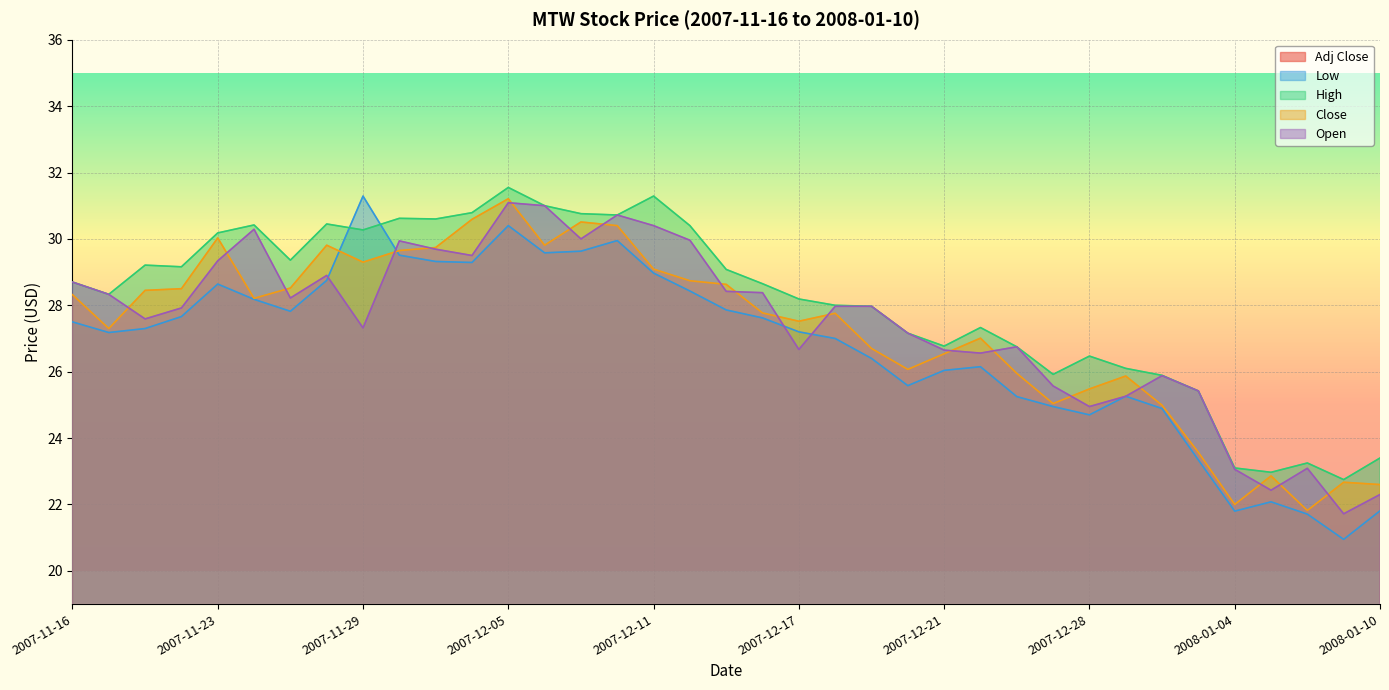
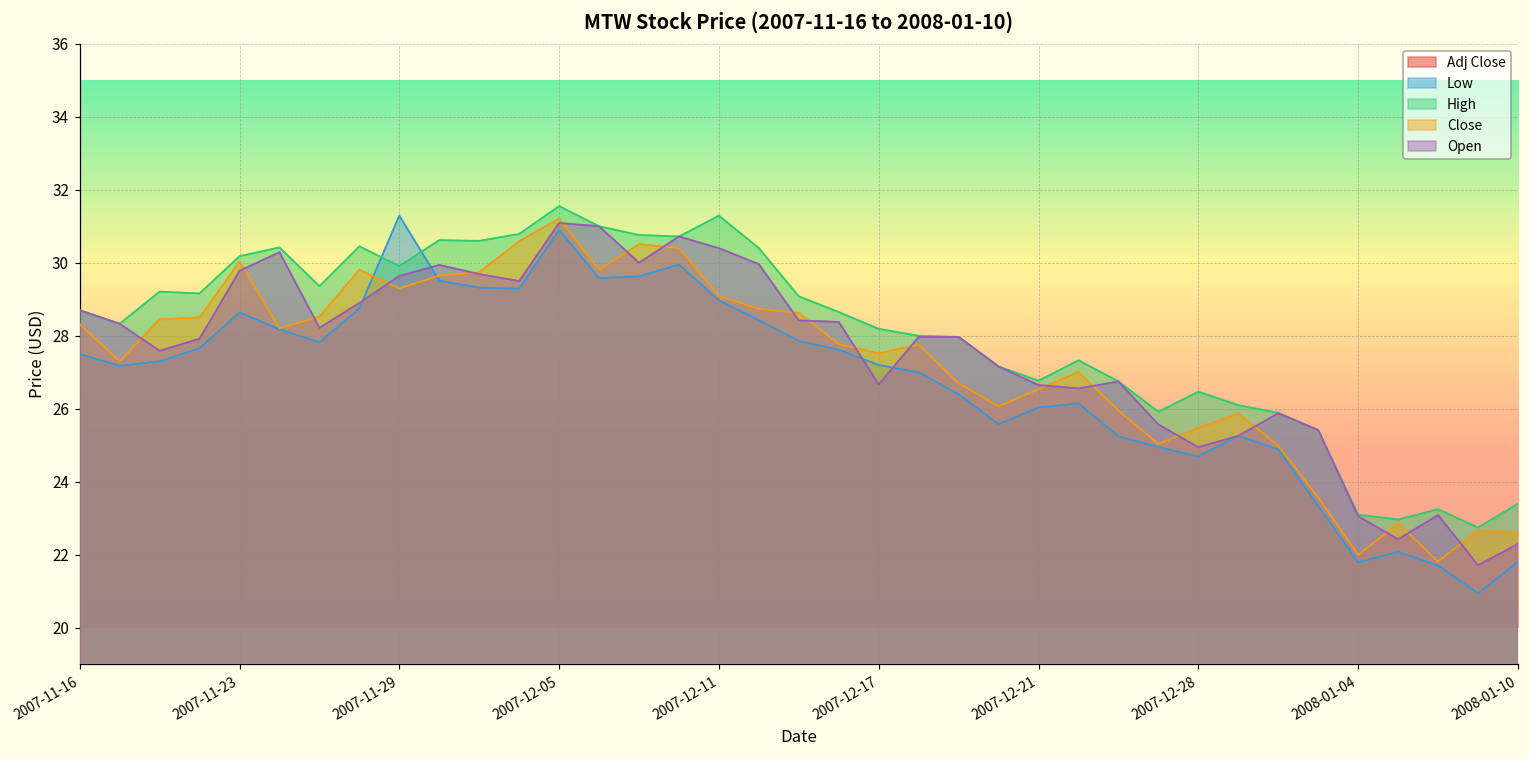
  {
    "Low": {
      "2007-11-16": 27.5,
      "2007-11-23": 28.6,
      "2007-11-29": 31.3,
-     "2007-12-05": 30.4,
+     "2007-12-05": 30.9,
      "2007-12-11": 29.0,
      "2007-12-17": 27.2,
      "2007-12-21": 26.0,
      "2007-12-28": 24.7,
      "2008-01-04": 21.8,
      "2008-01-10": 21.8
    },
    "High": {
      "2007-11-23": 30.2,
-     "2007-11-29": 30.3,
+     "2007-11-29": 29.9,
      "2007-12-05": 31.6,
      "2007-12-11": 31.3,
      "2007-12-17": 28.2,
      "2007-12-21": 26.8,
      "2007-12-28": 26.5,
      "2008-01-10": 23.4
    },
    "Close": {
      "2007-11-16": 28.3,
      "2007-11-23": 30.0,
      "2007-11-29": 29.3,
      "2007-12-05": 31.2,
      "2007-12-11": 29.1,
      "2007-12-17": 27.5,
      "2007-12-21": 26.5,
      "2007-12-28": 25.5,
      "2008-01-04": 22.0,
      "2008-01-10": 22.6
    },
    "Open": {
-     "2007-11-23": 29.3,
-     "2007-11-29": 27.3,
+     "2007-11-23": 29.8,
+     "2007-11-29": 29.6,
      "2007-12-05": 31.1,
      "2007-12-11": 30.4,
      "2007-12-17": 26.7,
      "2007-12-21": 26.7,
      "2007-12-28": 25.0,
      "2008-01-10": 22.3
    }
  }
